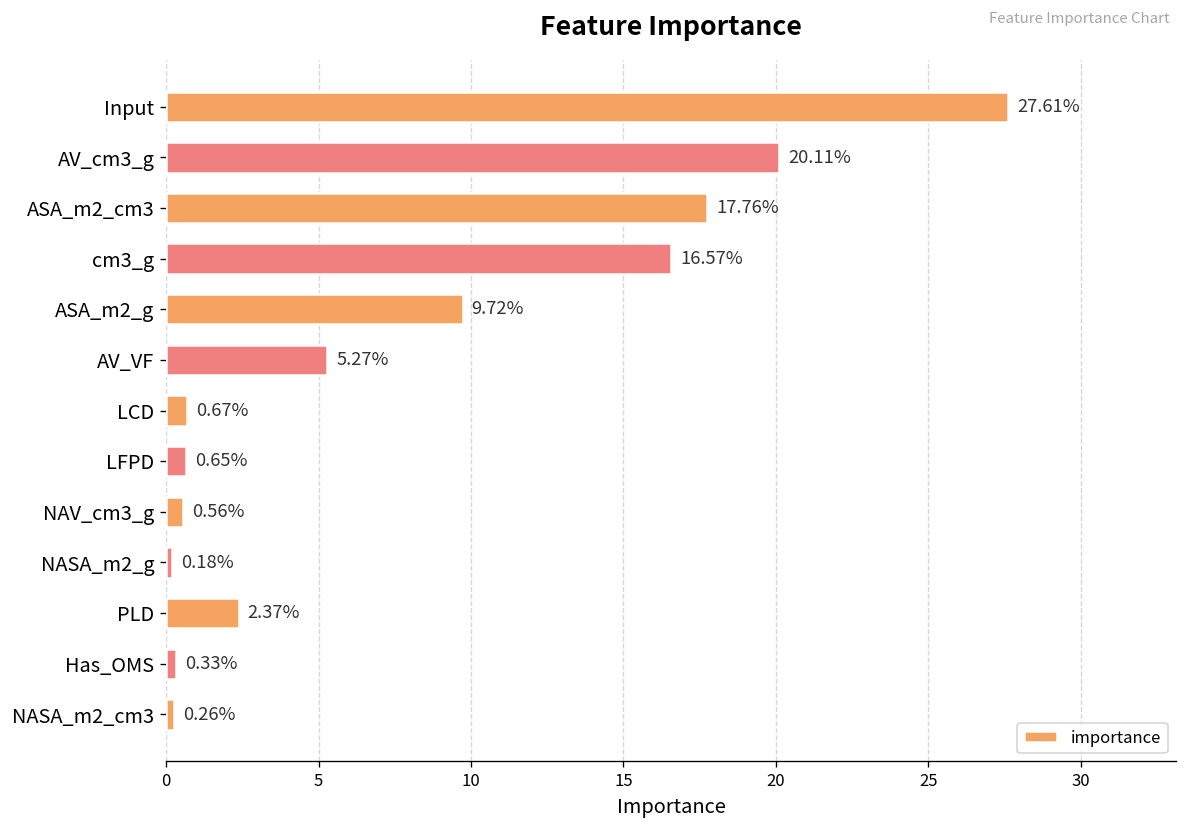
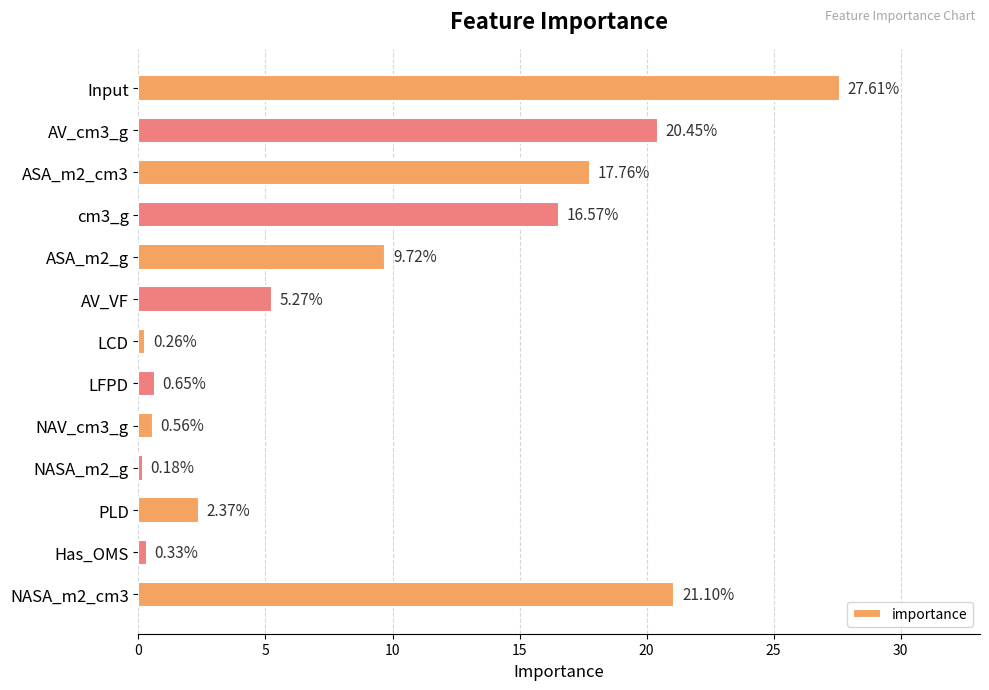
  {
    "Input": "27.61%",
-   "AV_cm3_g": "20.11%",
+   "AV_cm3_g": "20.45%",
    "ASA_m2_cm3": "17.76%",
    "cm3_g": "16.57%",
    "ASA_m2_g": "9.72%",
    "AV_VF": "5.27%",
-   "LCD": "0.67%",
+   "LCD": "0.26%",
    "LFPD": "0.65%",
    "NAV_cm3_g": "0.56%",
    "NASA_m2_g": "0.18%",
    "PLD": "2.37%",
    "Has_OMS": "0.33%",
-   "NASA_m2_cm3": "0.26%"
+   "NASA_m2_cm3": "21.10%"
  }
